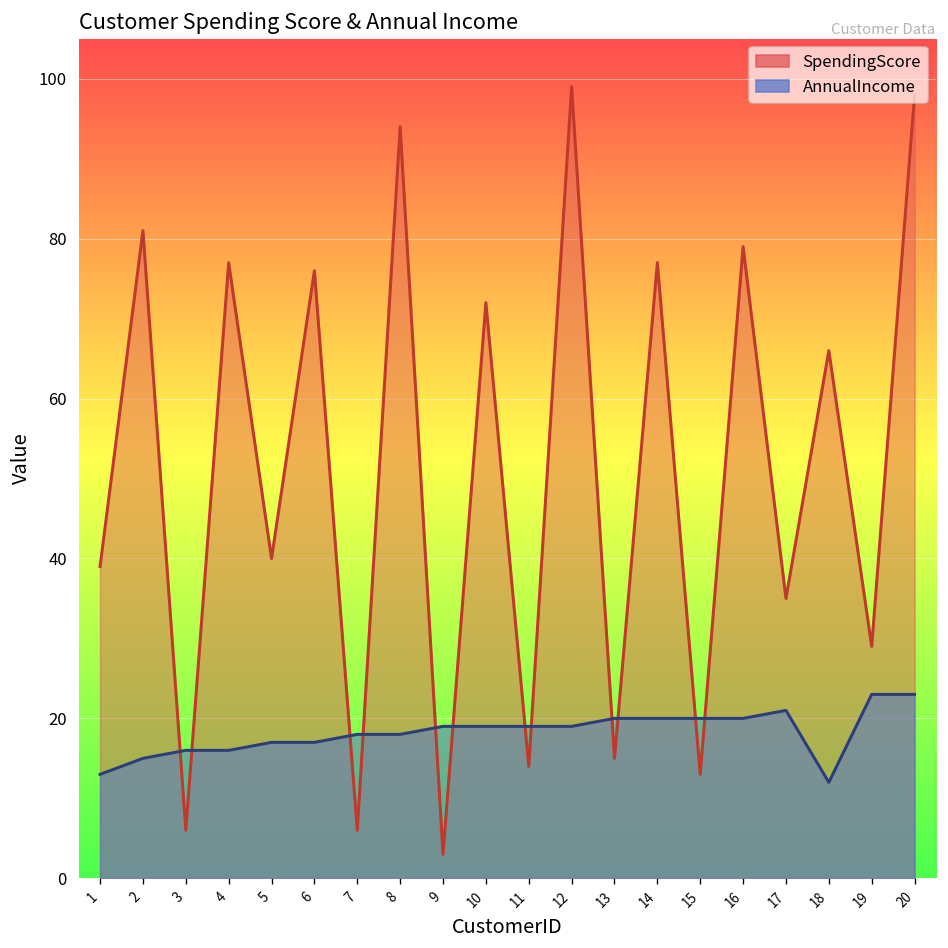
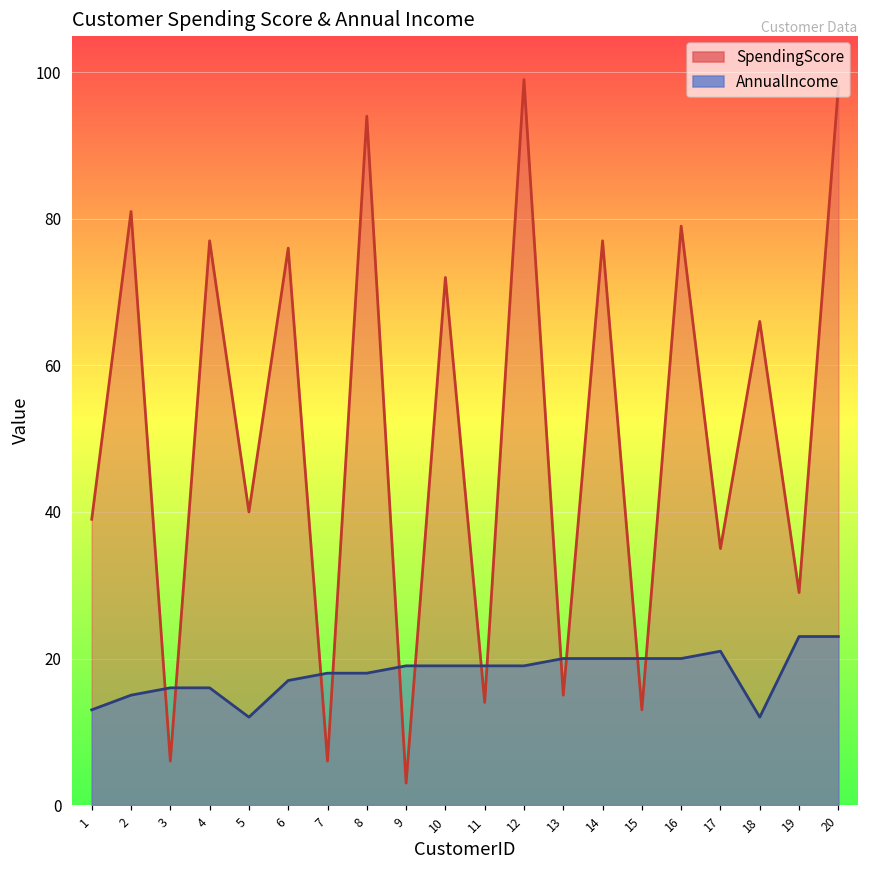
  {
    "SpendingScore": {
      "1": 39,
      "2": 81,
      "3": 6,
      "4": 77,
      "5": 40,
      "6": 76,
      "7": 6,
      "8": 94,
      "9": 3,
      "10": 72,
      "11": 14,
      "12": 99,
      "13": 15,
      "14": 77,
      "15": 13,
      "16": 79,
      "17": 35,
      "18": 66,
      "19": 29
    },
    "AnnualIncome": {
      "1": 13,
      "2": 15,
      "3": 16,
      "4": 16,
-     "5": 17,
+     "5": 12,
      "6": 17,
      "7": 18,
      "8": 18,
      "9": 19,
      "10": 19,
      "11": 19,
      "12": 19,
      "13": 20,
      "14": 20,
      "15": 20,
      "16": 20,
      "17": 21,
      "18": 12,
      "19": 23,
      "20": 23
    }
  }
